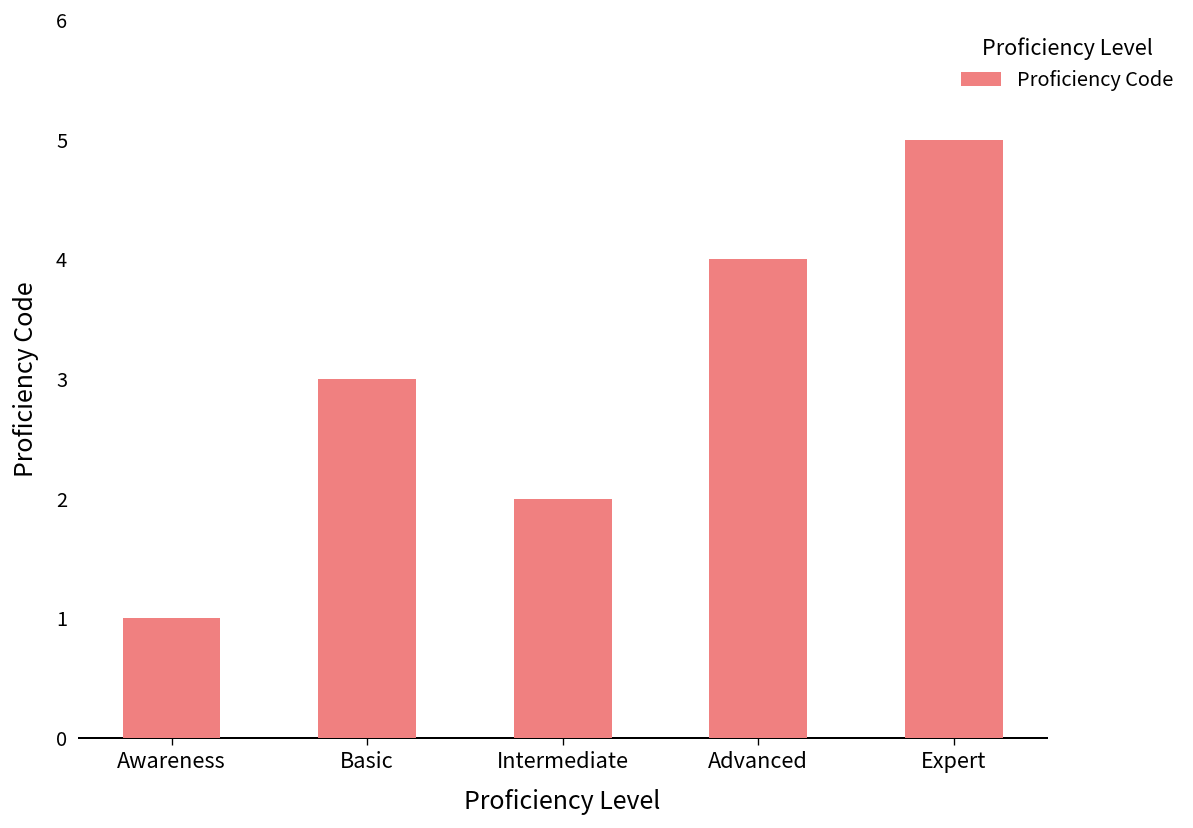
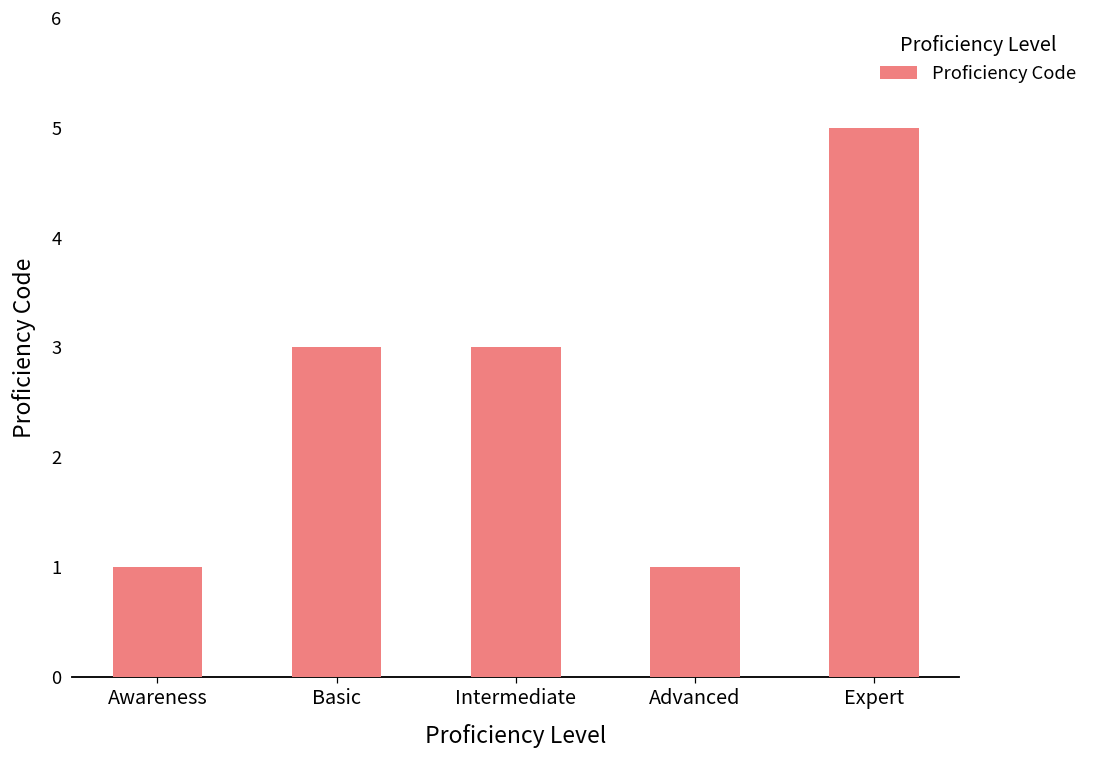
  {
    "Awareness": 1,
    "Basic": 3,
-   "Intermediate": 2,
-   "Advanced": 4,
+   "Intermediate": 3,
+   "Advanced": 1,
    "Expert": 5
  }
